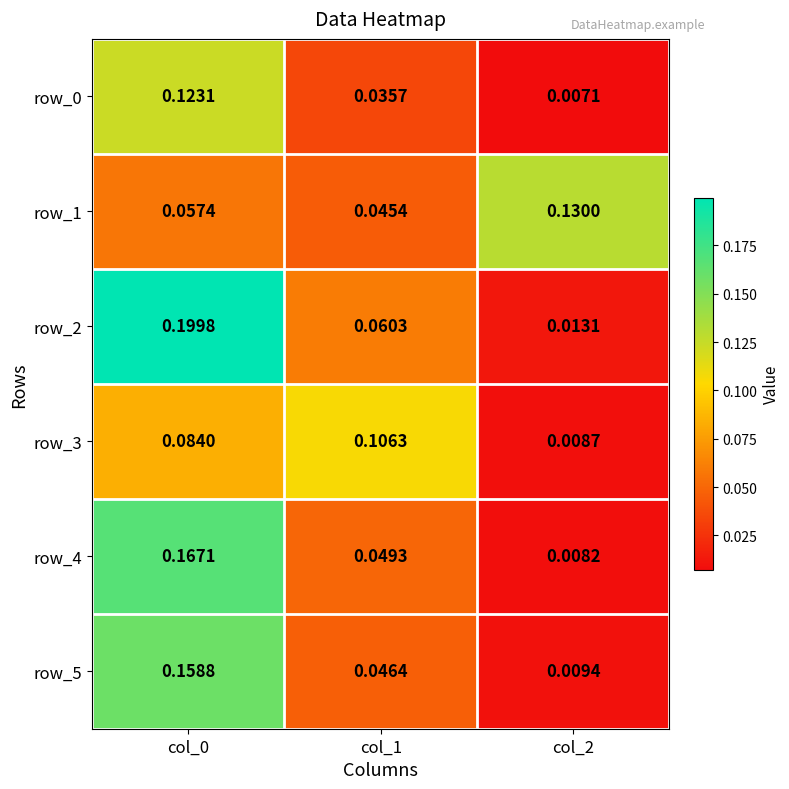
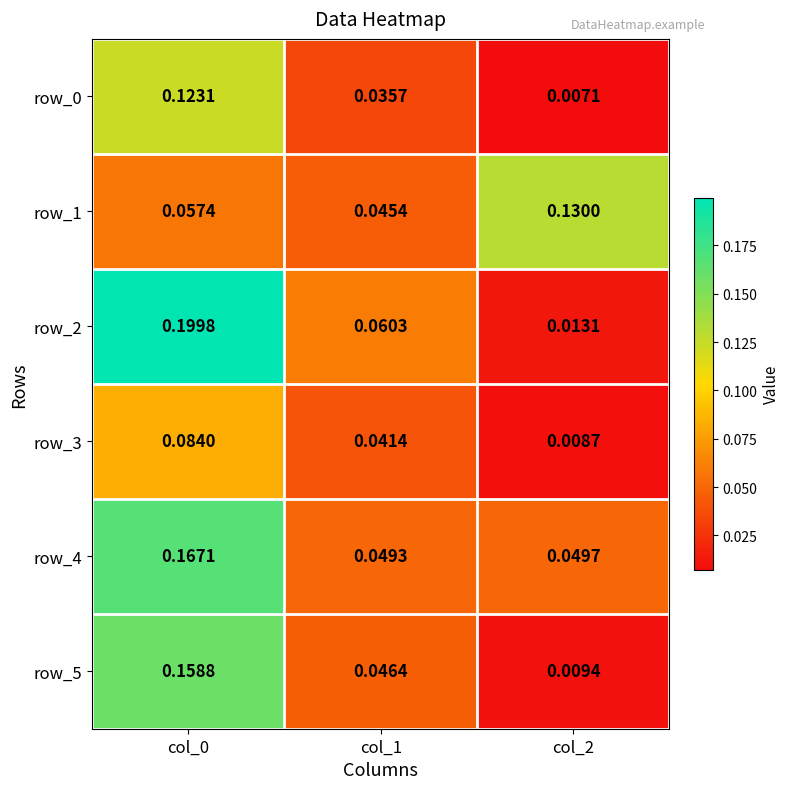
  {
    "row_0": {
      "col_0": 0.1231,
      "col_1": 0.0357,
      "col_2": 0.0071
    },
    "row_1": {
      "col_0": 0.0574,
      "col_1": 0.0454,
      "col_2": 0.1300
    },
    "row_2": {
      "col_0": 0.1998,
      "col_1": 0.0603,
      "col_2": 0.0131
    },
    "row_3": {
      "col_0": 0.0840,
-     "col_1": 0.1063,
+     "col_1": 0.0414,
      "col_2": 0.0087
    },
    "row_4": {
      "col_0": 0.1671,
      "col_1": 0.0493,
-     "col_2": 0.0082
+     "col_2": 0.0497
    },
    "row_5": {
      "col_0": 0.1588,
      "col_1": 0.0464,
      "col_2": 0.0094
    }
  }
